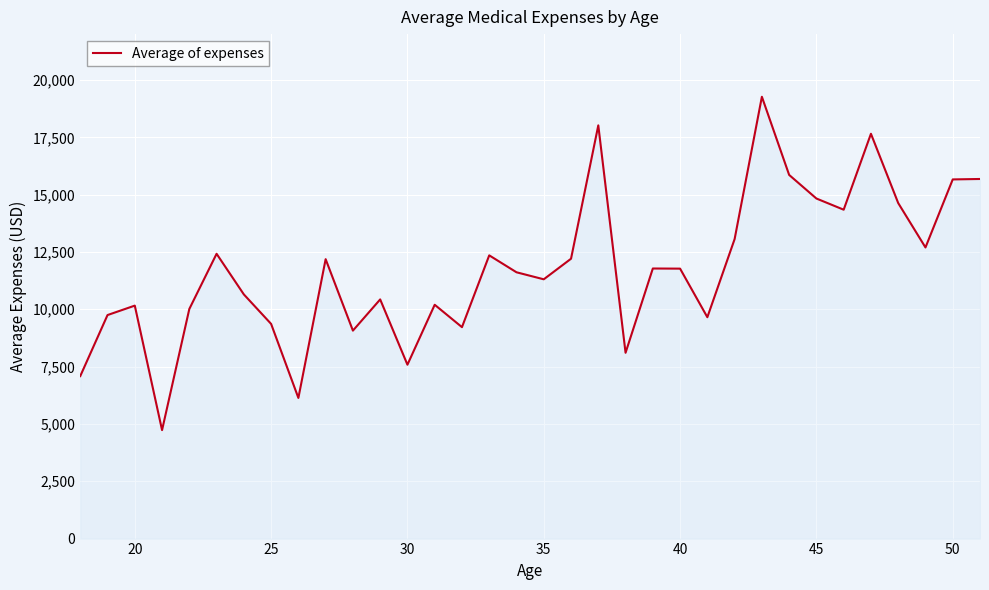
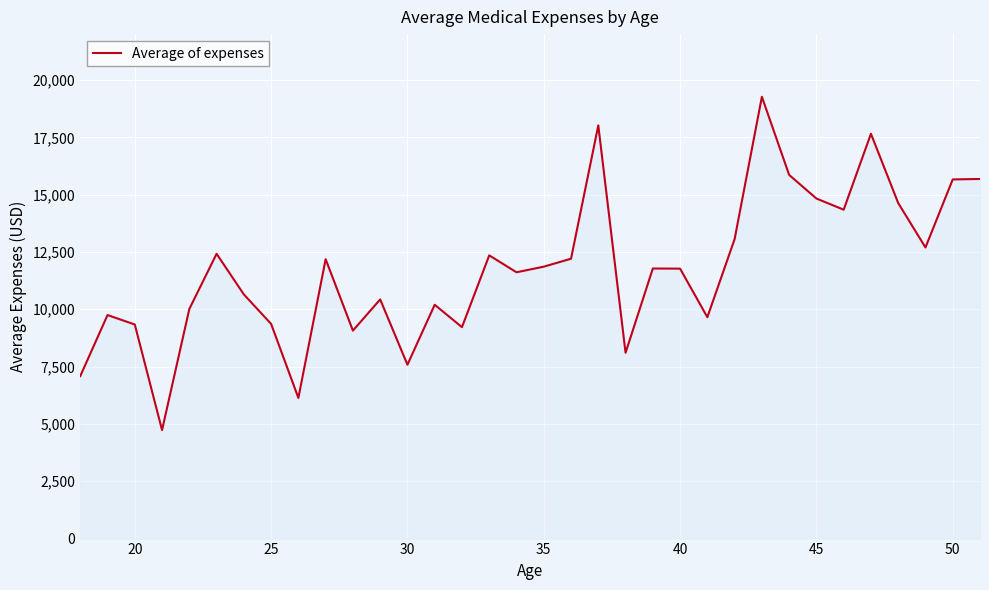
  {
-   "20": "10,200",
+   "20": "9,300",
    "25": "9,400",
    "30": "7,600",
-   "35": "11,300",
+   "35": "11,900",
    "40": "11,800",
    "45": "14,800",
    "50": "15,700"
  }
